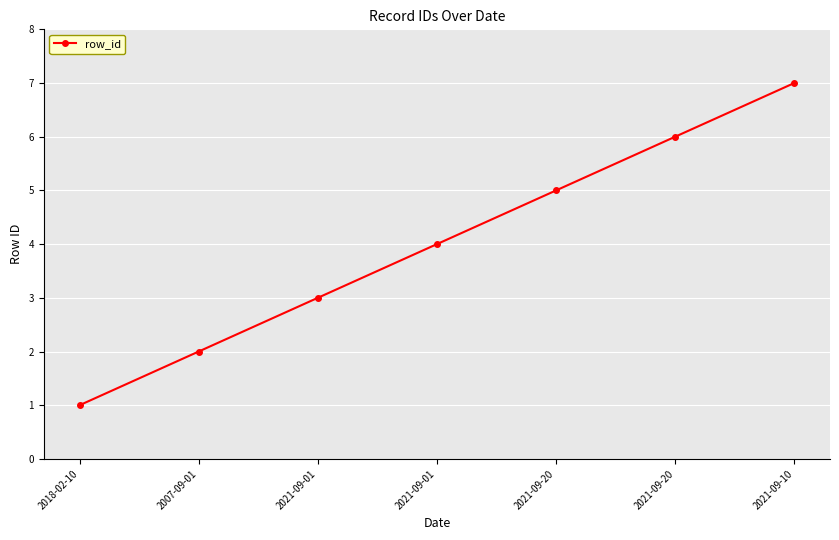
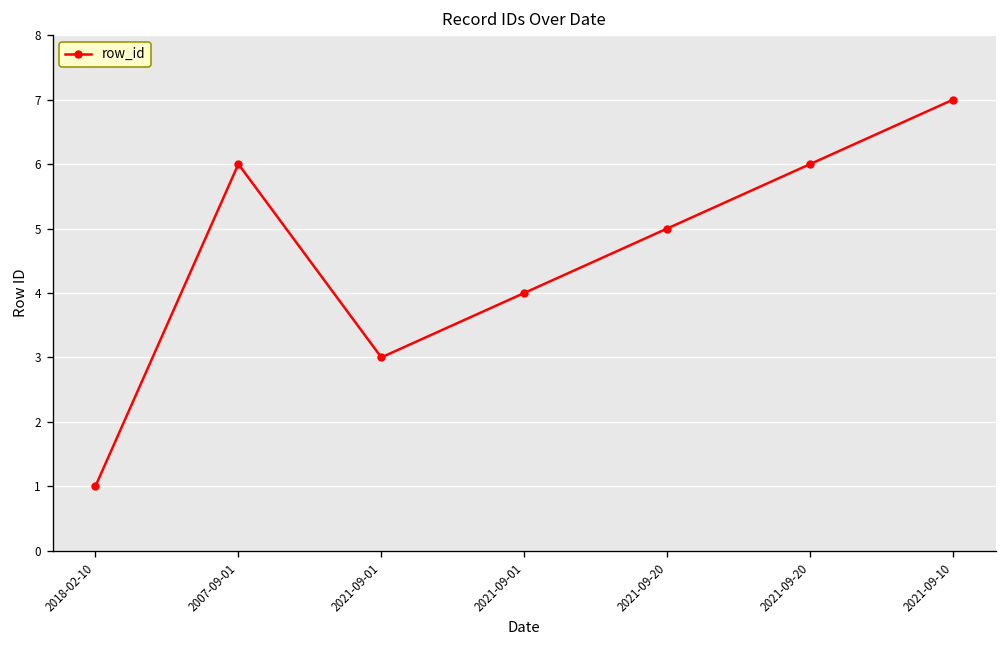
  {
    "2018-02-10": 1,
-   "2007-09-01": 2,
+   "2007-09-01": 6,
    "2021-09-10": 7
  }
